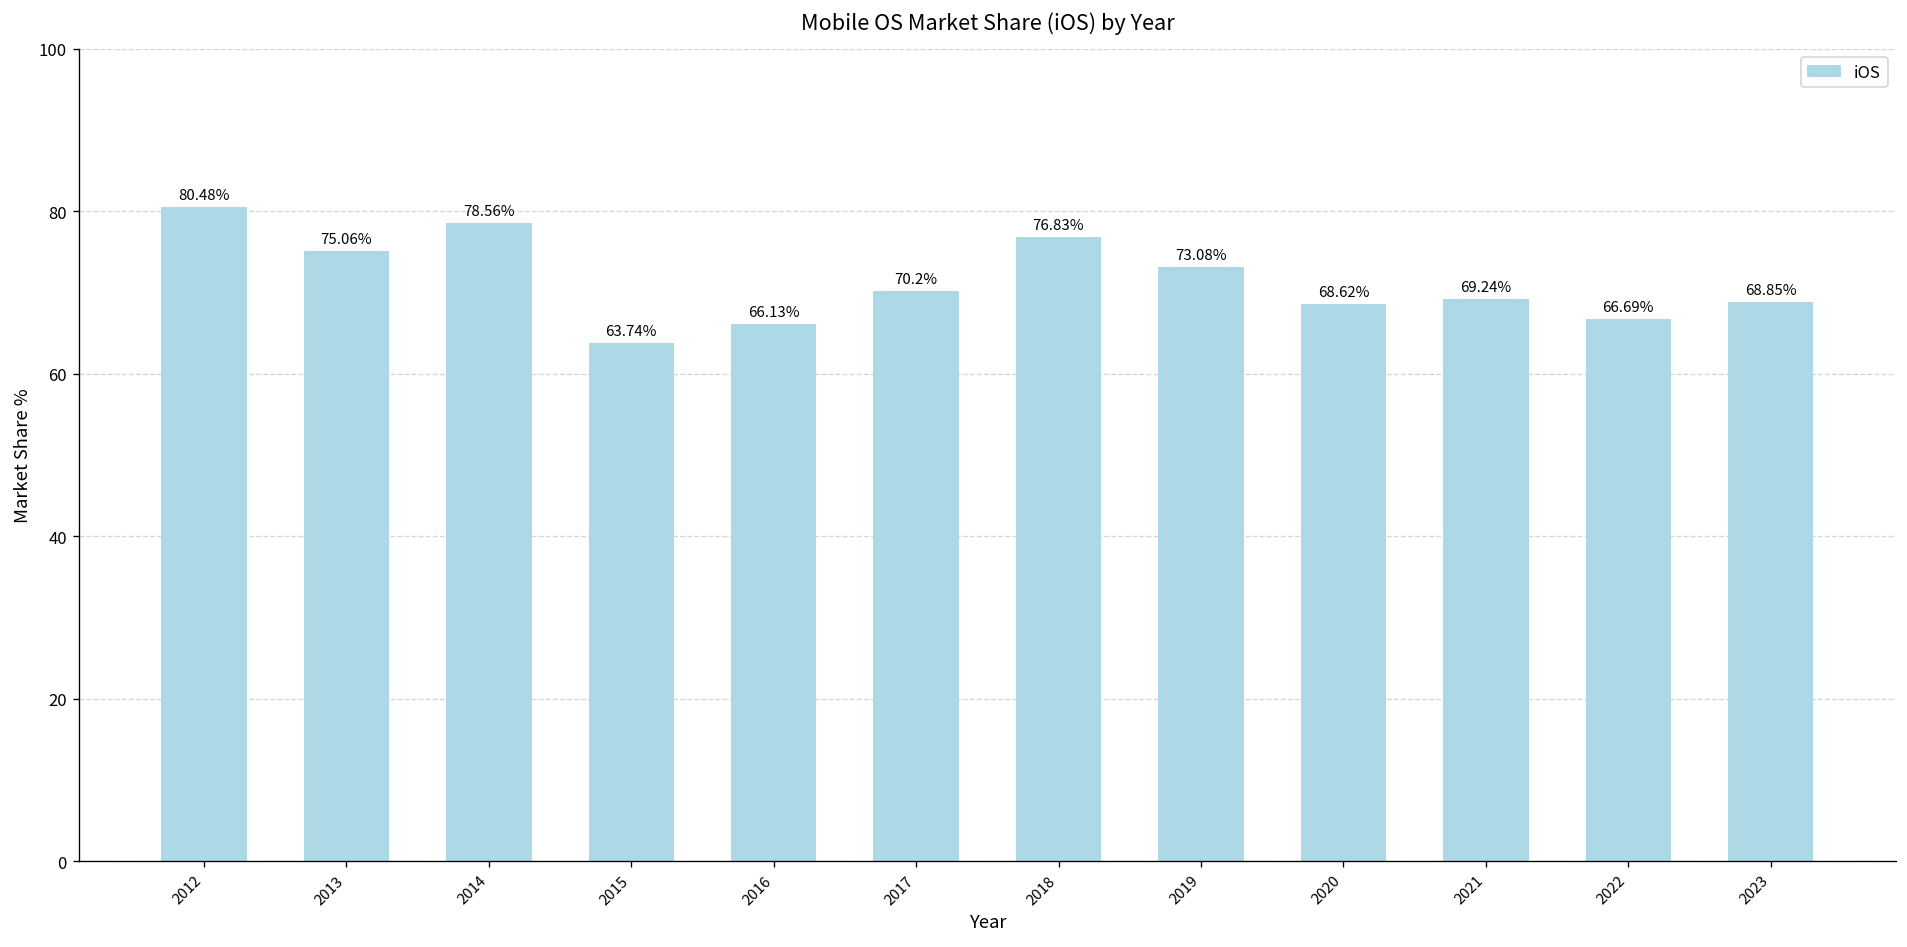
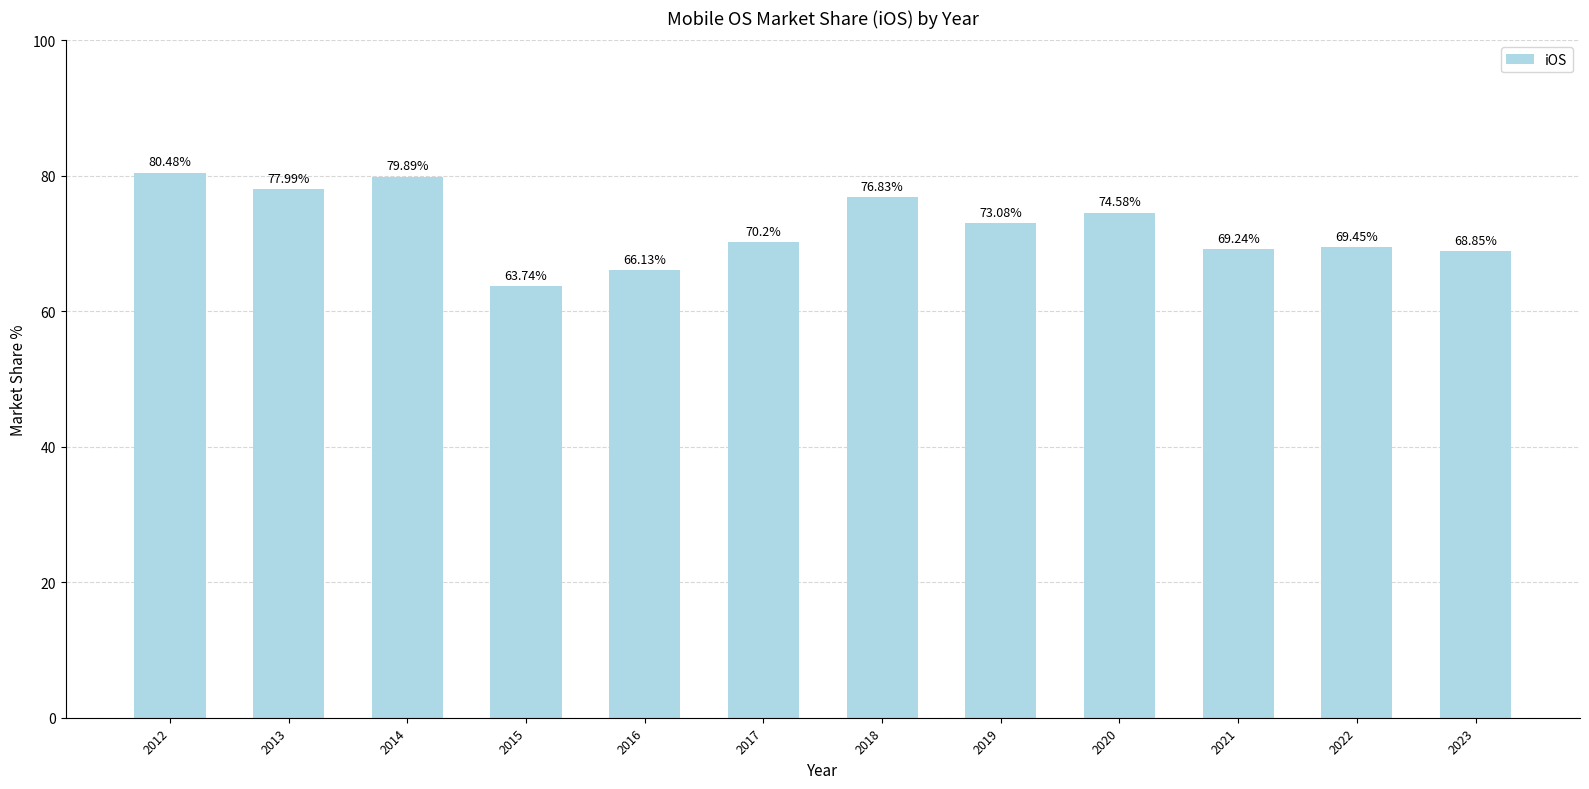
  {
    "2012": "80.48%",
-   "2013": "75.06%",
-   "2014": "78.56%",
+   "2013": "77.99%",
+   "2014": "79.89%",
    "2015": "63.74%",
    "2016": "66.13%",
    "2017": "70.2%",
    "2018": "76.83%",
    "2019": "73.08%",
-   "2020": "68.62%",
+   "2020": "74.58%",
    "2021": "69.24%",
-   "2022": "66.69%",
+   "2022": "69.45%",
    "2023": "68.85%"
  }
